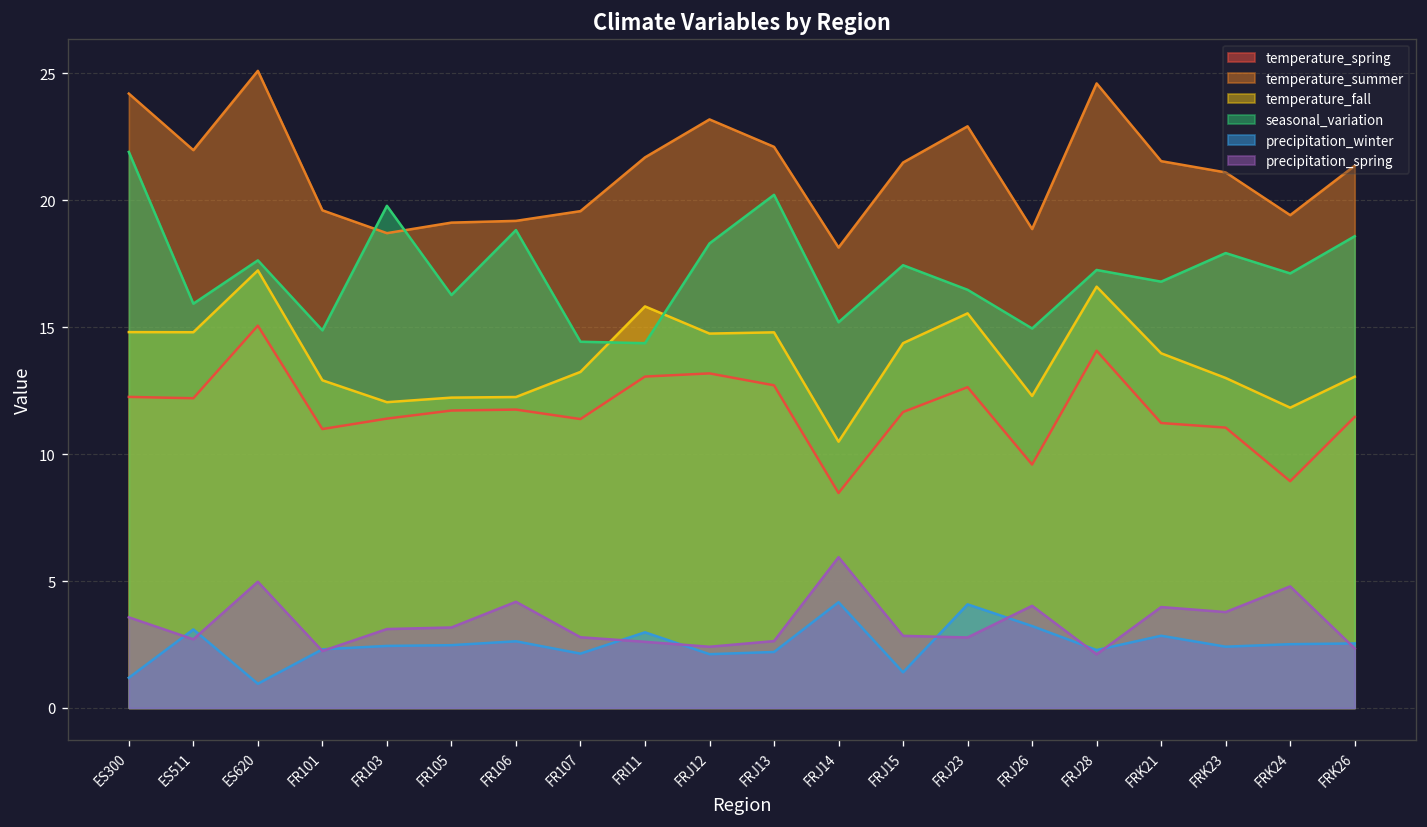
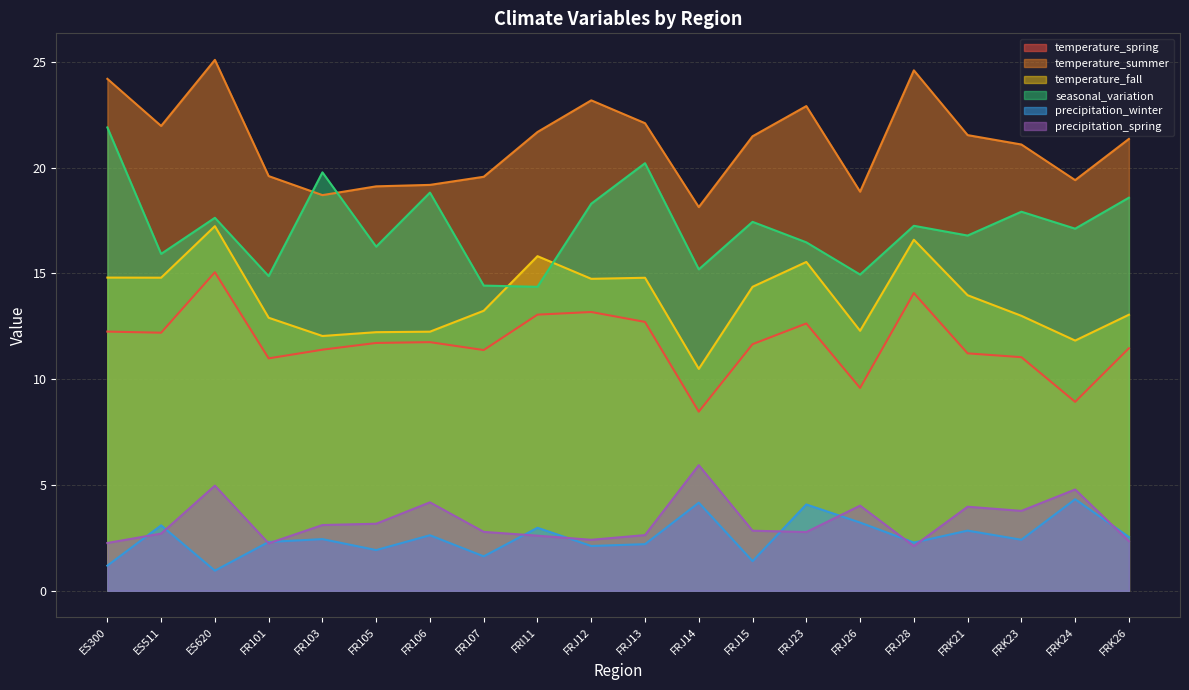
  {
    "seasonal_variation": {
      "ES300": 21.9,
      "ES511": 15.9,
      "ES620": 17.6,
      "FR101": 14.9,
      "FR103": 19.8,
      "FR105": 16.3,
      "FR106": 18.8,
      "FR107": 14.4,
      "FRI11": 14.4,
      "FRJ12": 18.3,
      "FRJ13": 20.2,
      "FRJ14": 15.2,
      "FRJ15": 17.4,
      "FRJ23": 16.5,
      "FRJ26": 14.9,
      "FRJ28": 17.3,
      "FRK21": 16.8,
      "FRK23": 17.9,
      "FRK24": 17.1,
      "FRK26": 18.6
    },
    "precipitation_winter": {
      "ES300": 1.2,
      "ES511": 3.1,
      "ES620": 1.0,
      "FR103": 2.4,
-     "FR105": 2.5,
+     "FR105": 1.9,
      "FR106": 2.6,
-     "FR107": 2.1,
+     "FR107": 1.6,
      "FRI11": 3.0,
      "FRJ12": 2.1,
      "FRJ13": 2.2,
      "FRJ14": 4.2,
      "FRJ15": 1.4,
      "FRJ23": 4.1,
      "FRJ26": 3.2,
      "FRJ28": 2.3,
      "FRK21": 2.8,
      "FRK23": 2.4,
-     "FRK24": 2.5,
+     "FRK24": 4.3,
      "FRK26": 2.5
    },
    "precipitation_spring": {
-     "ES300": 3.6,
+     "ES300": 2.3,
      "ES511": 2.7,
      "ES620": 5.0,
      "FR103": 3.1,
      "FR105": 3.2,
      "FR106": 4.2,
      "FR107": 2.8,
      "FRI11": 2.6,
      "FRJ12": 2.4,
      "FRJ13": 2.6,
      "FRJ14": 5.9,
      "FRJ15": 2.8,
      "FRJ23": 2.8,
      "FRJ26": 4.0,
      "FRJ28": 2.1,
      "FRK21": 4.0,
      "FRK23": 3.8,
      "FRK24": 4.8,
      "FRK26": 2.3
    }
  }
